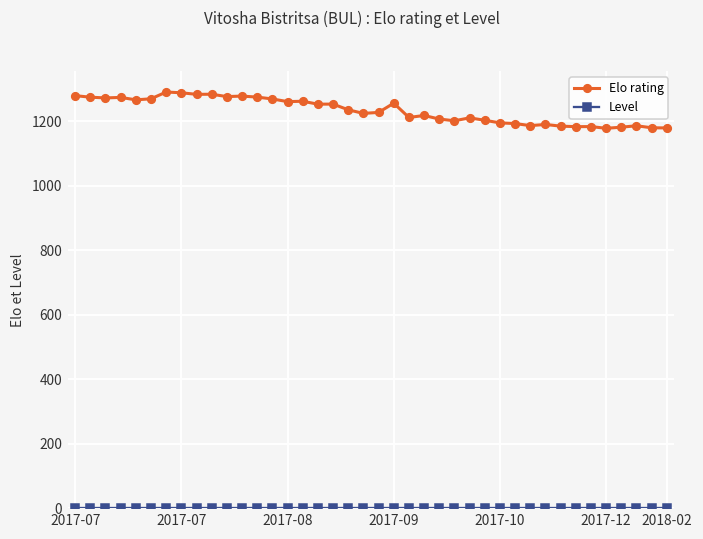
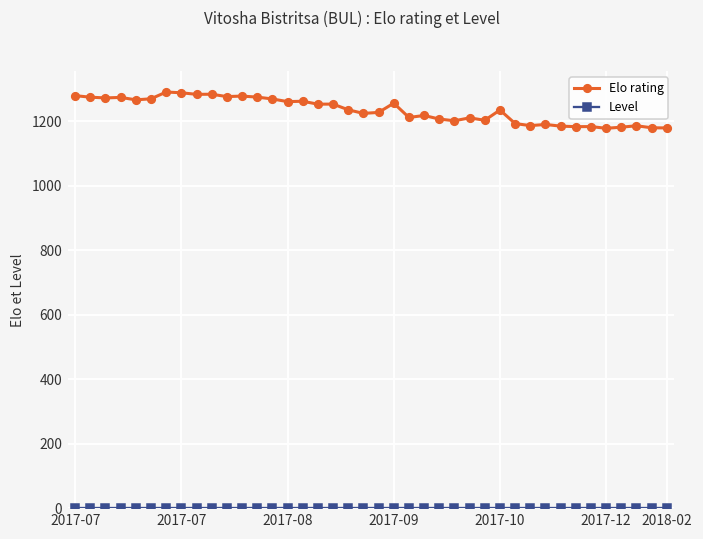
  {
    "Elo rating": {
      "2017-08": 1260,
      "2017-09": 1260,
-     "2017-10": 1190,
+     "2017-10": 1230,
      "2017-12": 1180,
      "2018-02": 1180
    },
    "Level": {
      "2017-08": 0,
      "2017-09": 0,
      "2017-10": 0,
      "2017-12": 0,
      "2018-02": 0
    }
  }
